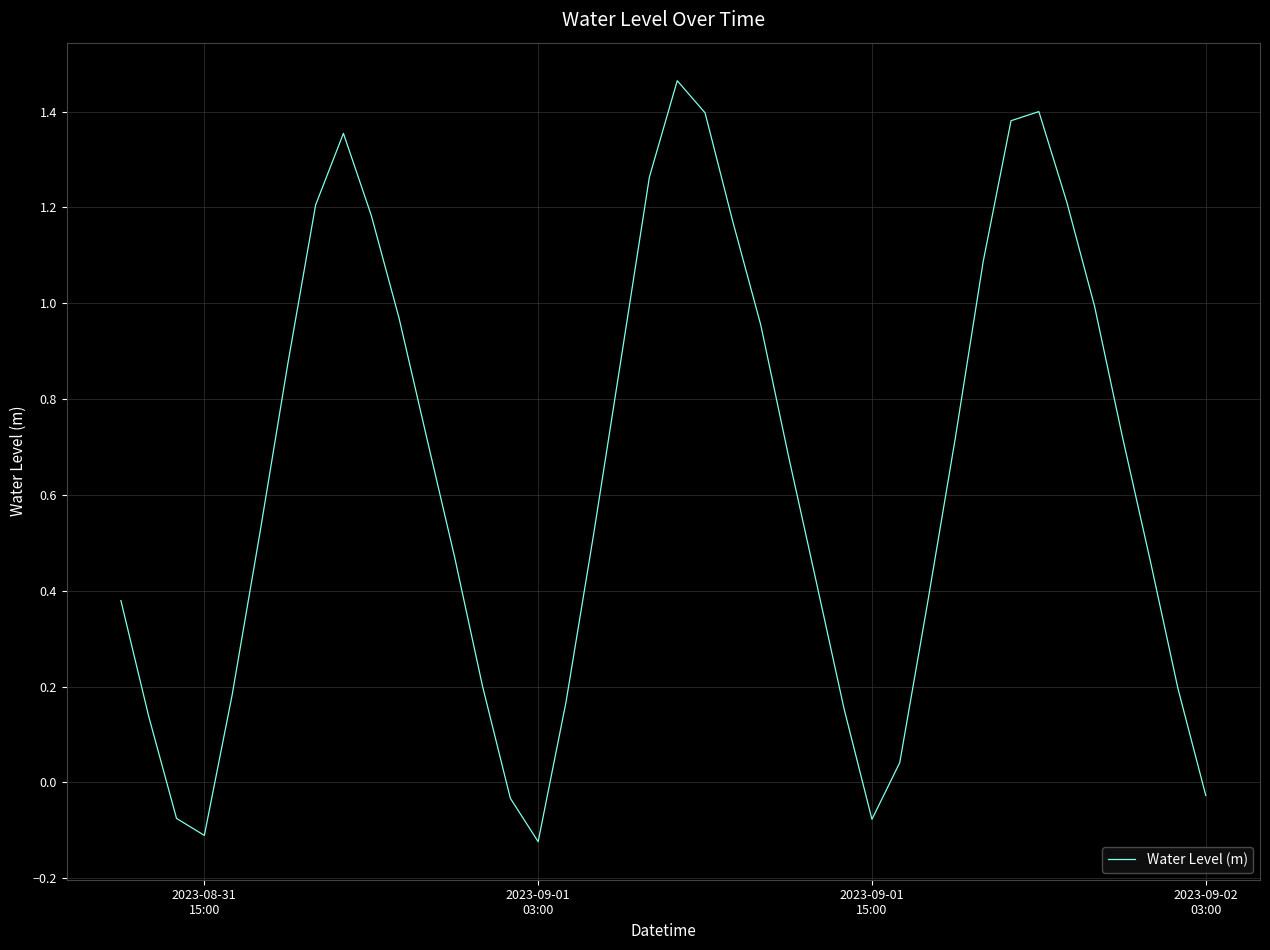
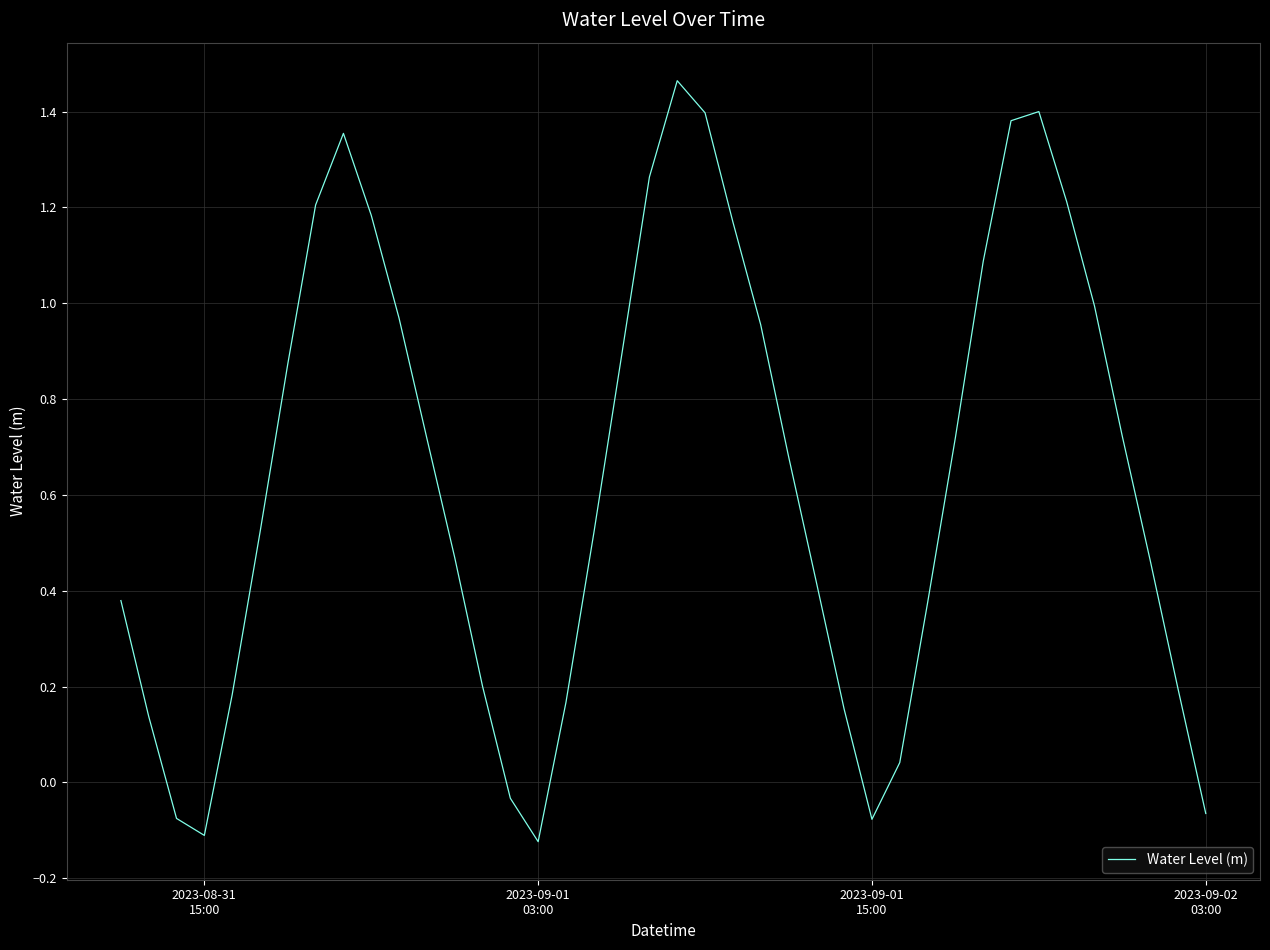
  {
    "2023-08-31 15:00": -0.11,
    "2023-09-01 03:00": -0.12,
    "2023-09-01 15:00": -0.08,
-   "2023-09-02 03:00": -0.03
+   "2023-09-02 03:00": -0.06
  }
